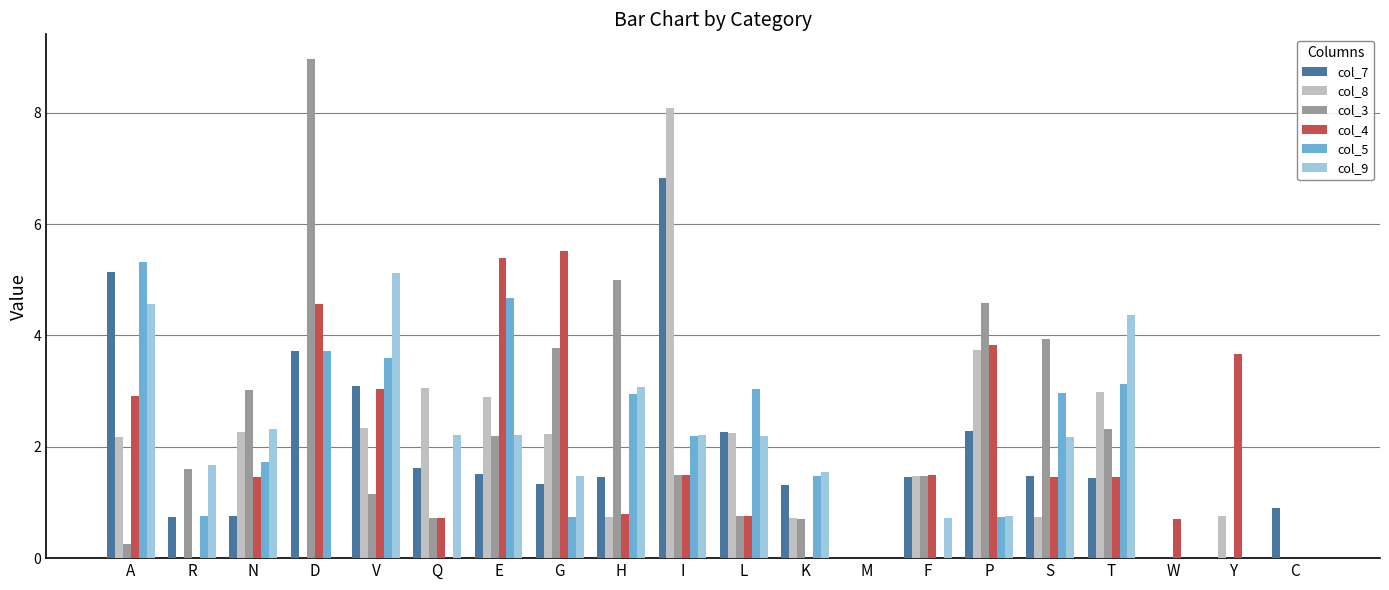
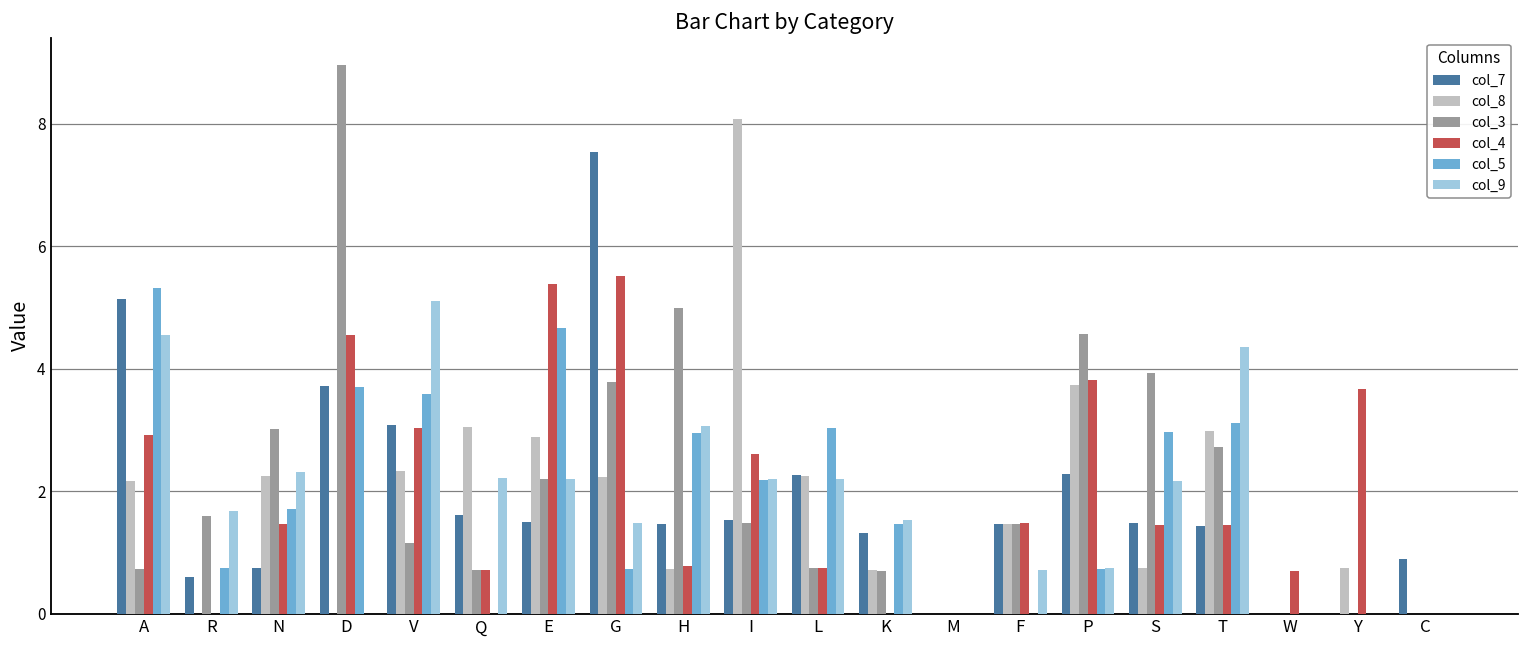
  {
    "col_7": {
      "A": 5.1,
-     "R": 0.7,
+     "R": 0.6,
      "N": 0.8,
      "D": 3.7,
      "V": 3.1,
      "Q": 1.6,
      "E": 1.5,
-     "G": 1.3,
+     "G": 7.5,
      "H": 1.5,
-     "I": 6.8,
+     "I": 1.5,
      "L": 2.3,
      "K": 1.3,
      "M": 0.0,
      "F": 1.5,
      "P": 2.3,
      "S": 1.5,
      "T": 1.4,
      "W": 0.0,
      "Y": 0.0,
      "C": 0.9
    },
    "col_3": {
-     "A": 0.3,
+     "A": 0.7,
      "R": 1.6,
      "N": 3.0,
      "D": 9.0,
      "V": 1.2,
      "Q": 0.7,
      "E": 2.2,
      "G": 3.8,
      "H": 5.0,
      "I": 1.5,
      "L": 0.8,
      "K": 0.7,
      "M": 0.0,
      "F": 1.5,
      "P": 4.6,
      "S": 3.9,
-     "T": 2.3,
+     "T": 2.7,
      "W": 0.0,
      "Y": 0.0,
      "C": 0.0
    },
    "col_4": {
      "A": 2.9,
      "R": 0.0,
      "N": 1.5,
      "D": 4.6,
      "V": 3.0,
      "Q": 0.7,
      "E": 5.4,
      "G": 5.5,
      "H": 0.8,
-     "I": 1.5,
+     "I": 2.6,
      "L": 0.8,
      "K": 0.0,
      "M": 0.0,
      "F": 1.5,
      "P": 3.8,
      "S": 1.5,
      "T": 1.5,
      "W": 0.7,
      "Y": 3.7,
      "C": 0.0
    }
  }
